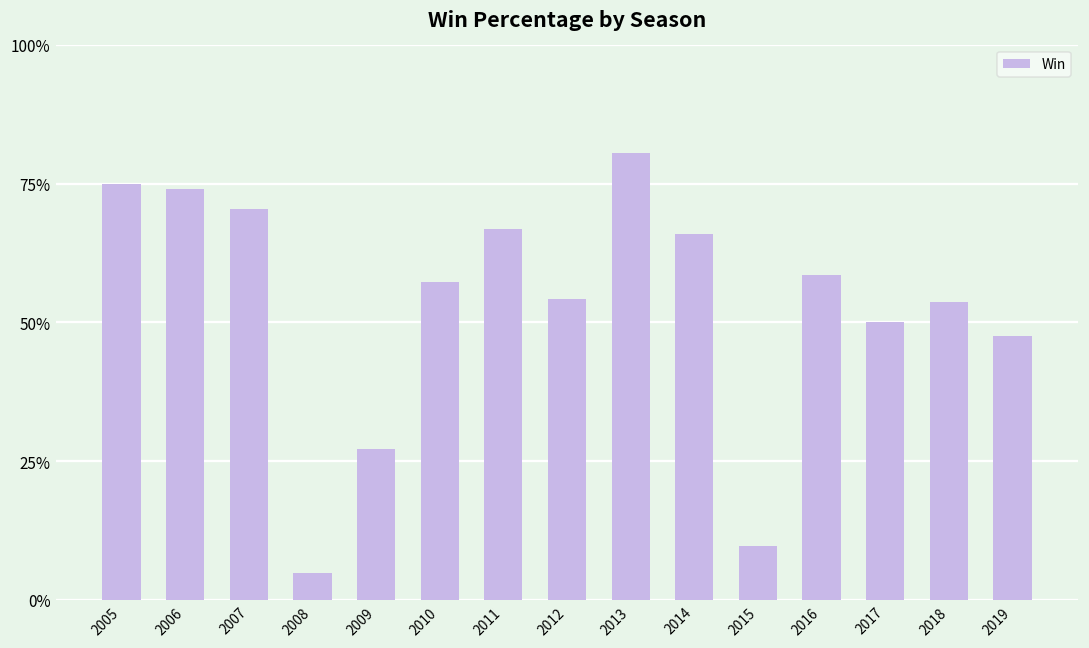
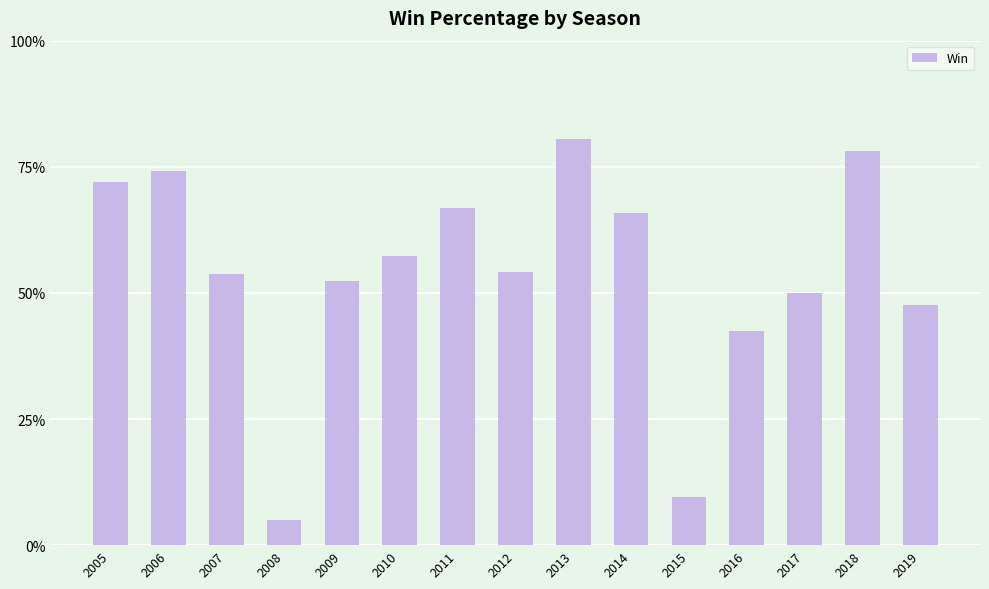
  {
-   "2005": "75%",
+   "2005": "72%",
    "2006": "74%",
-   "2007": "71%",
+   "2007": "54%",
    "2008": "5%",
-   "2009": "27%",
+   "2009": "52%",
    "2010": "57%",
    "2011": "67%",
    "2012": "54%",
    "2013": "81%",
    "2014": "66%",
    "2015": "10%",
-   "2016": "59%",
+   "2016": "42%",
    "2017": "50%",
-   "2018": "54%",
+   "2018": "78%",
    "2019": "48%"
  }
